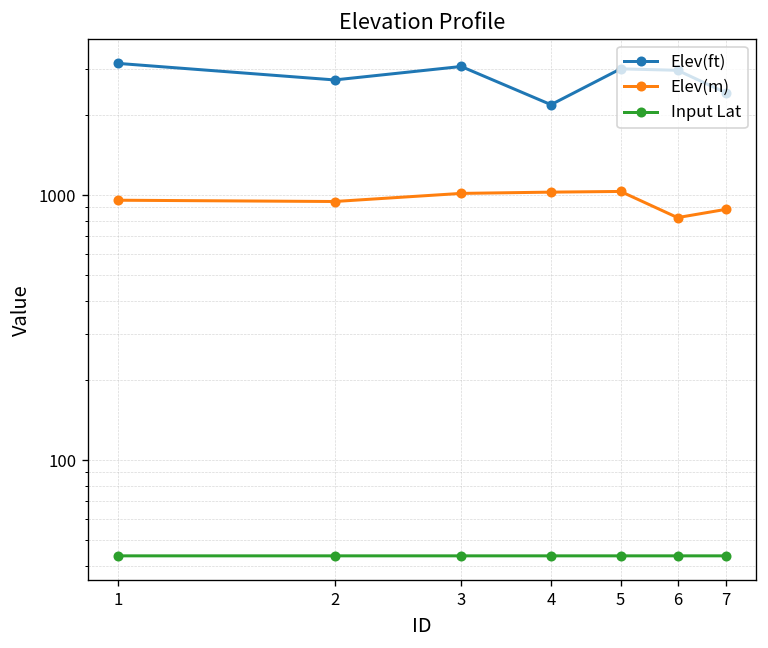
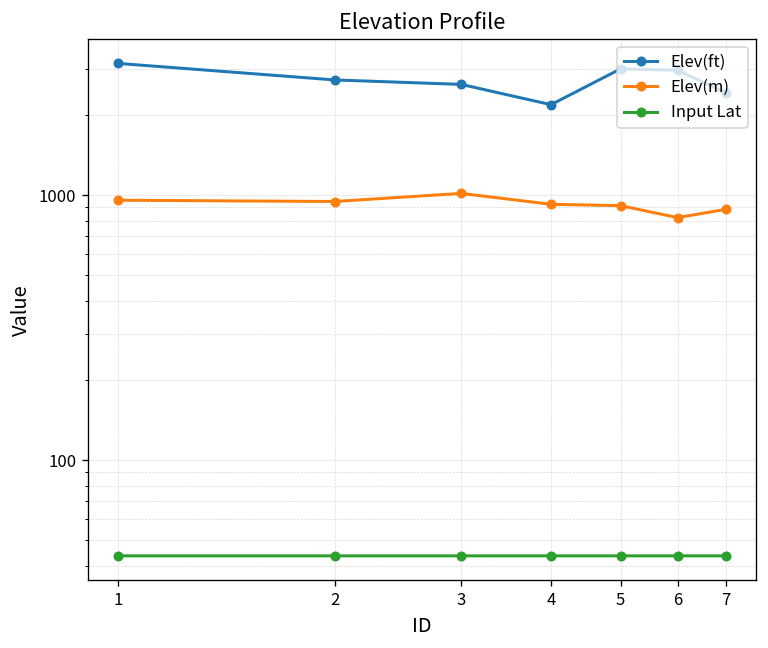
  {
    "Elev(ft)": {
      "1": 3100,
      "2": 2700,
-     "3": 3100,
+     "3": 2600,
      "4": 2200
    },
    "Elev(m)": {
      "1": 960,
      "2": 950,
      "3": 1000,
-     "4": 1000,
-     "5": 1000,
+     "4": 920,
+     "5": 910,
      "6": 820,
      "7": 880
    },
    "Input Lat": {
      "1": 44,
      "2": 44,
      "3": 44,
      "4": 44,
      "5": 44,
      "6": 44,
      "7": 44
    }
  }
